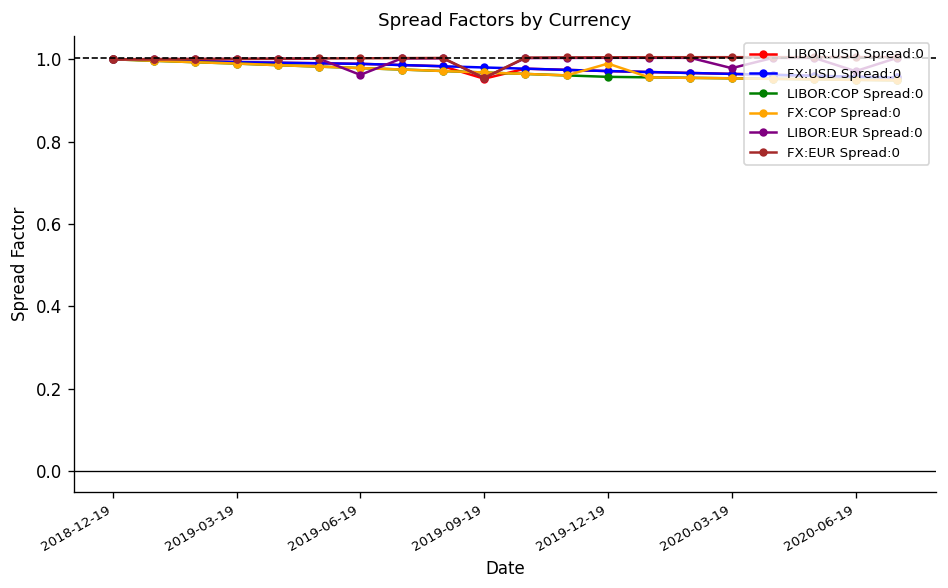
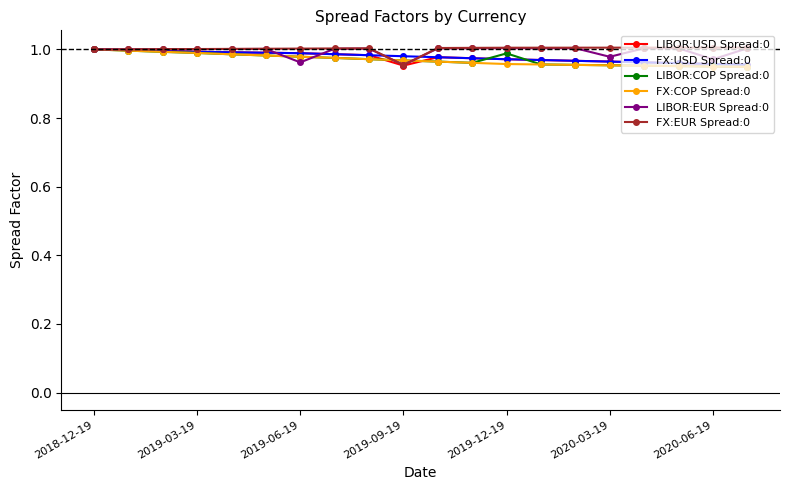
  {
    "FX:USD Spread:0": {
      "2019-09-19": 0.98
    },
    "LIBOR:COP Spread:0": {
-     "2019-12-19": 0.96
+     "2019-12-19": 0.99
    },
    "FX:COP Spread:0": {
-     "2019-12-19": 0.99
+     "2019-12-19": 0.96
    },
    "LIBOR:EUR Spread:0": {
      "2019-06-19": 0.96,
      "2020-03-19": 0.98
    },
    "FX:EUR Spread:0": {
      "2019-06-19": 1.00,
      "2020-03-19": 1.01
    }
  }
